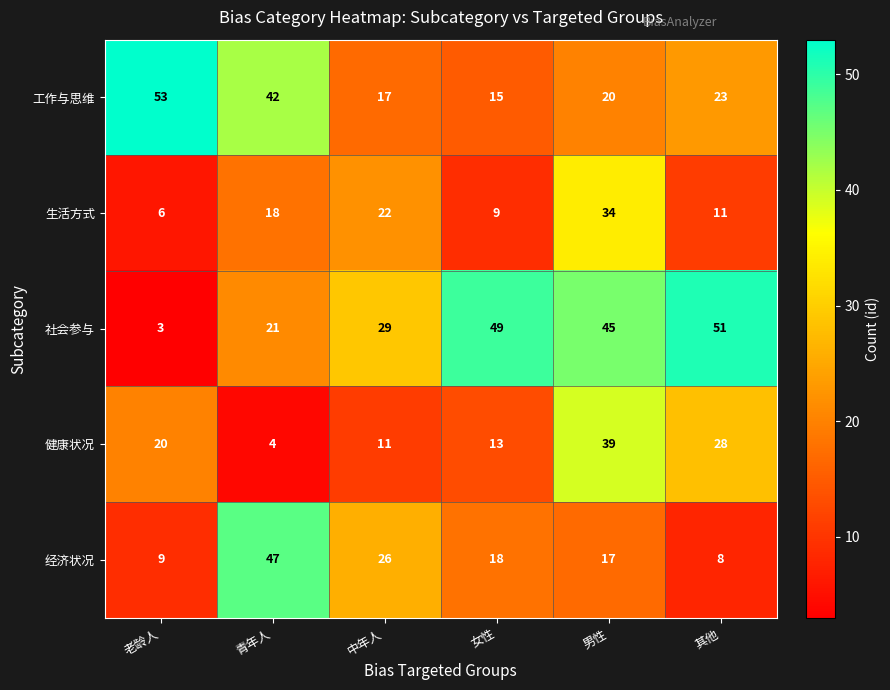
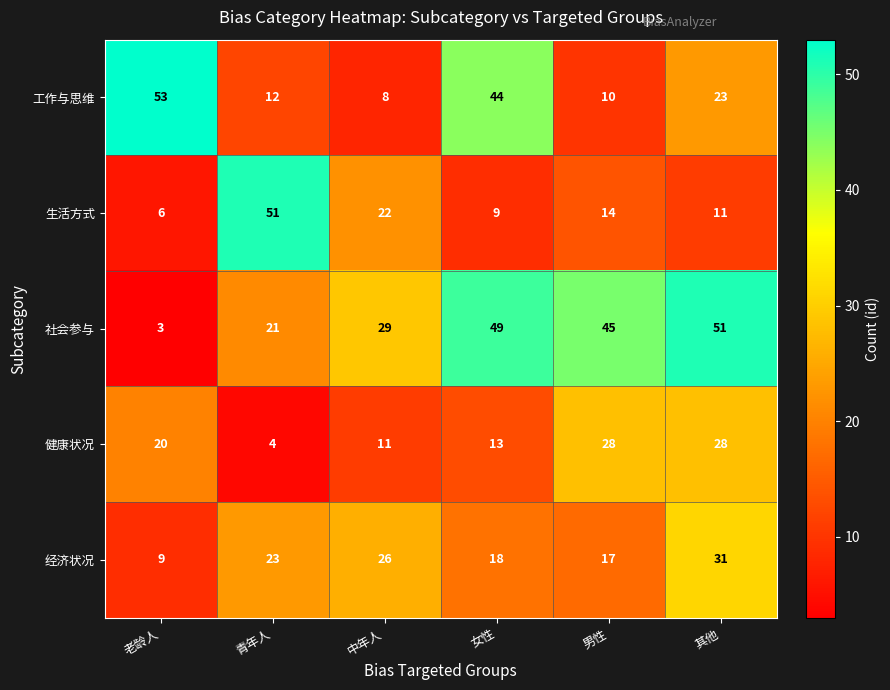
  {
    "工作与思维": {
      "老龄人": 53,
-     "青年人": 42,
-     "中年人": 17,
-     "女性": 15,
-     "男性": 20,
+     "青年人": 12,
+     "中年人": 8,
+     "女性": 44,
+     "男性": 10,
      "其他": 23
    },
    "生活方式": {
      "老龄人": 6,
-     "青年人": 18,
+     "青年人": 51,
      "中年人": 22,
      "女性": 9,
-     "男性": 34,
+     "男性": 14,
      "其他": 11
    },
    "社会参与": {
      "老龄人": 3,
      "青年人": 21,
      "中年人": 29,
      "女性": 49,
      "男性": 45,
      "其他": 51
    },
    "健康状况": {
      "老龄人": 20,
      "青年人": 4,
      "中年人": 11,
      "女性": 13,
-     "男性": 39,
+     "男性": 28,
      "其他": 28
    },
    "经济状况": {
      "老龄人": 9,
-     "青年人": 47,
+     "青年人": 23,
      "中年人": 26,
      "女性": 18,
      "男性": 17,
-     "其他": 8
+     "其他": 31
    }
  }
